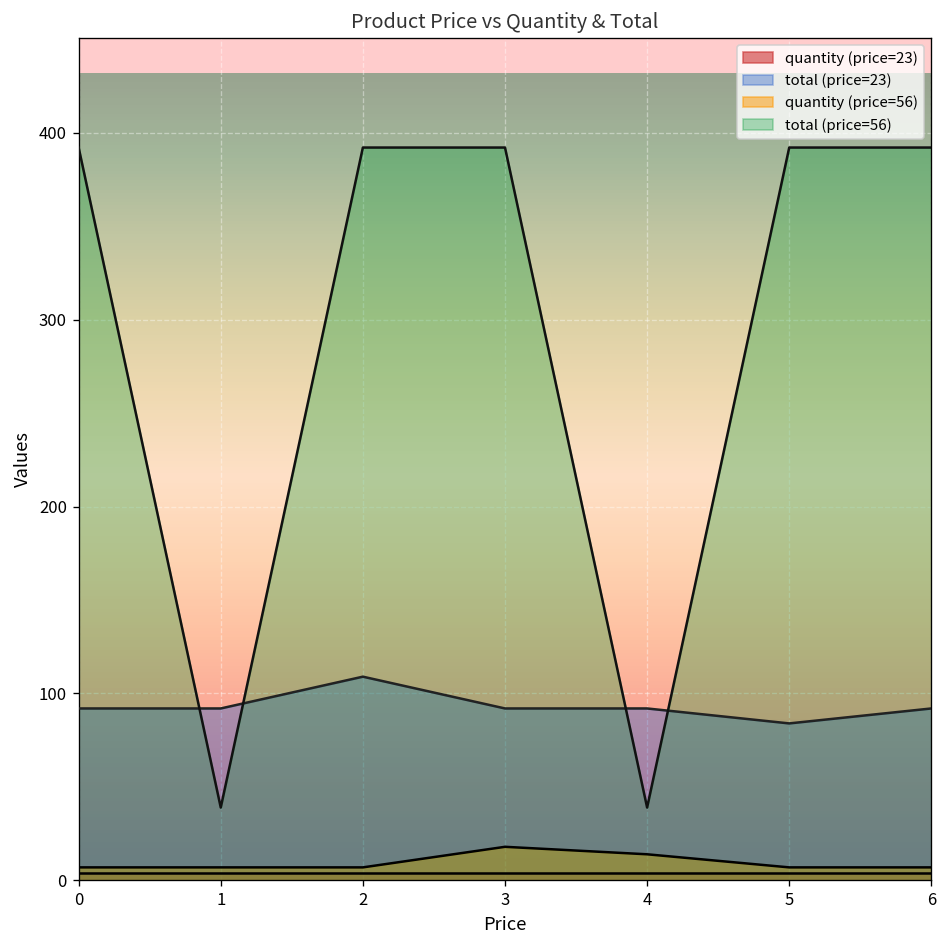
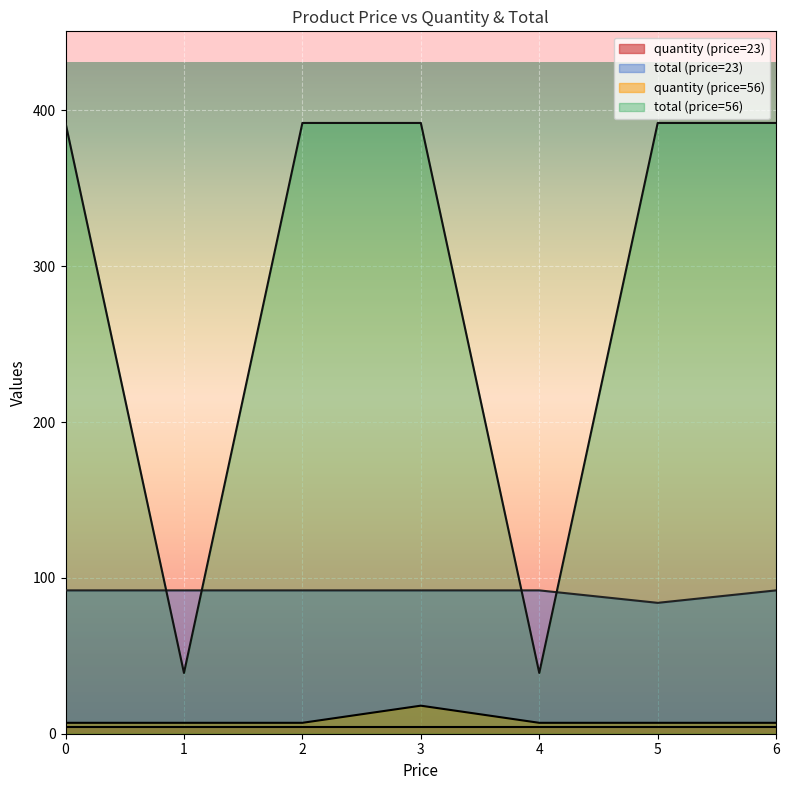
  {
    "quantity (price=23)": {
      "0": 4,
      "1": 4,
      "2": 4,
      "3": 4,
      "4": 4,
      "5": 4,
      "6": 4
    },
    "total (price=23)": {
      "0": 92,
      "1": 92,
-     "2": 109,
+     "2": 92,
      "3": 92,
      "4": 92,
      "5": 84,
      "6": 92
    },
    "quantity (price=56)": {
      "0": 7,
      "1": 7,
      "2": 7,
      "3": 18,
-     "4": 14,
+     "4": 7,
      "5": 7,
      "6": 7
    },
    "total (price=56)": {
      "0": 392,
      "1": 39,
      "2": 392,
      "3": 392,
      "4": 39,
      "5": 392,
      "6": 392
    }
  }
